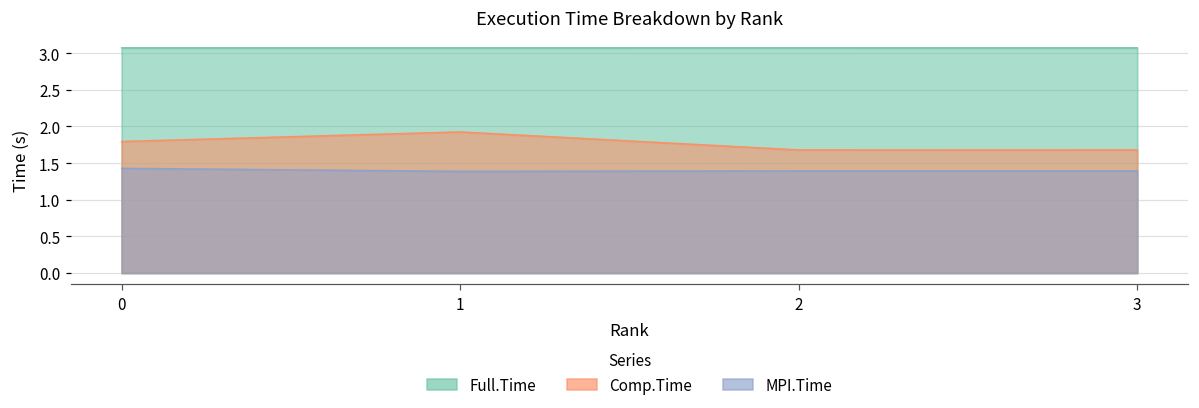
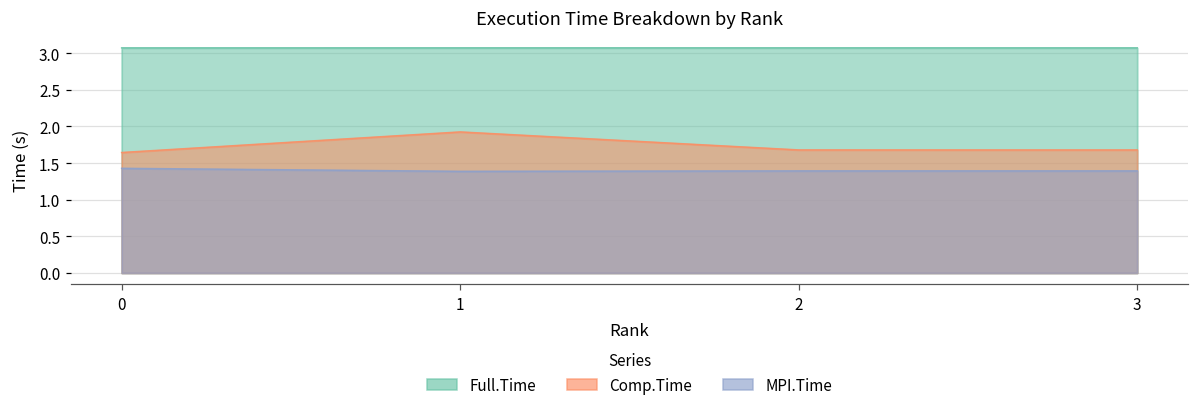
  {
    "Comp.Time": {
-     "0": 1.8,
+     "0": 1.6,
      "1": 1.9,
      "2": 1.7,
      "3": 1.7
    }
  }
